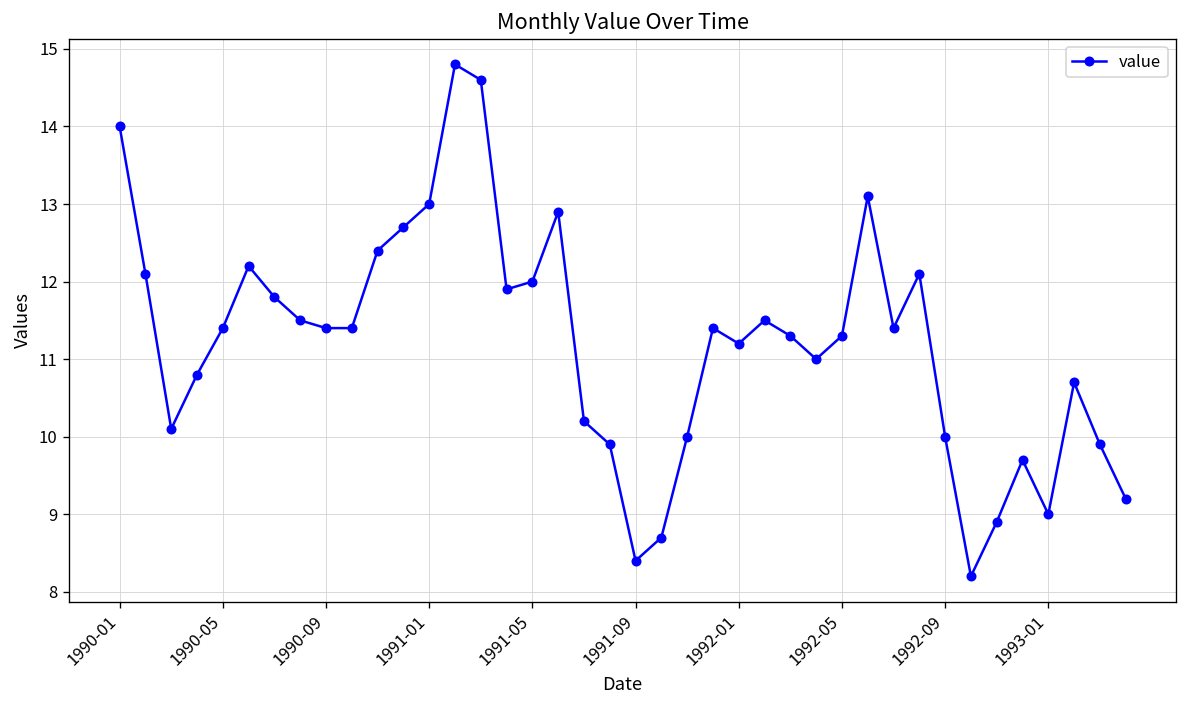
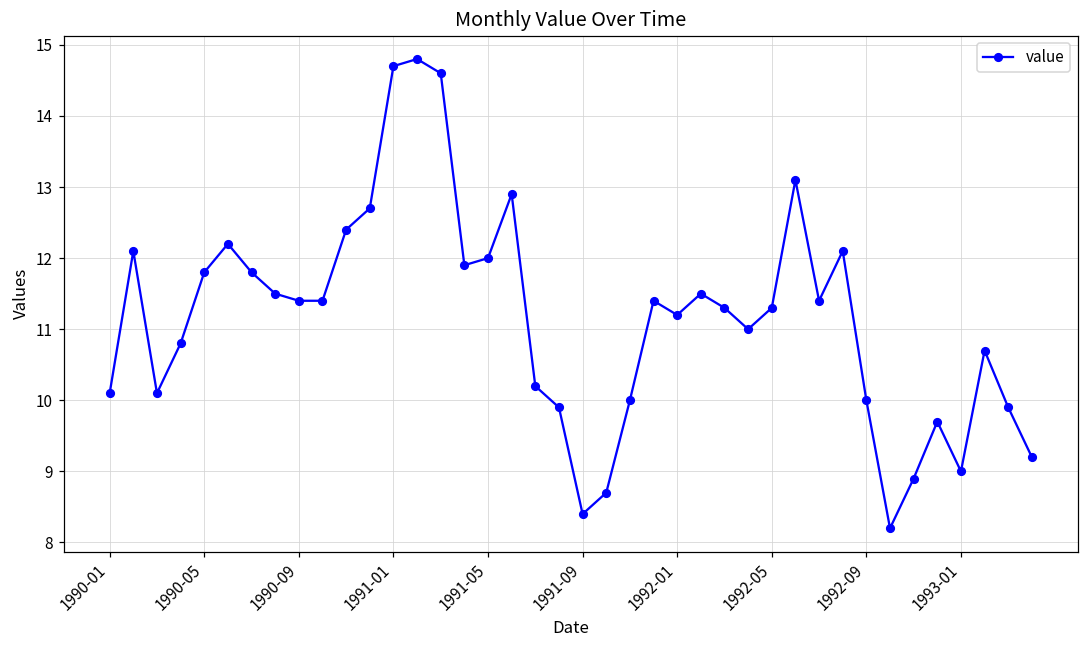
  {
-   "1990-01": 14.0,
-   "1990-05": 11.4,
+   "1990-01": 10.1,
+   "1990-05": 11.8,
    "1990-09": 11.4,
-   "1991-01": 13.0,
+   "1991-01": 14.7,
    "1991-05": 12.0,
    "1991-09": 8.4,
    "1992-01": 11.2,
    "1992-05": 11.3,
    "1992-09": 10.0,
    "1993-01": 9.0
  }
